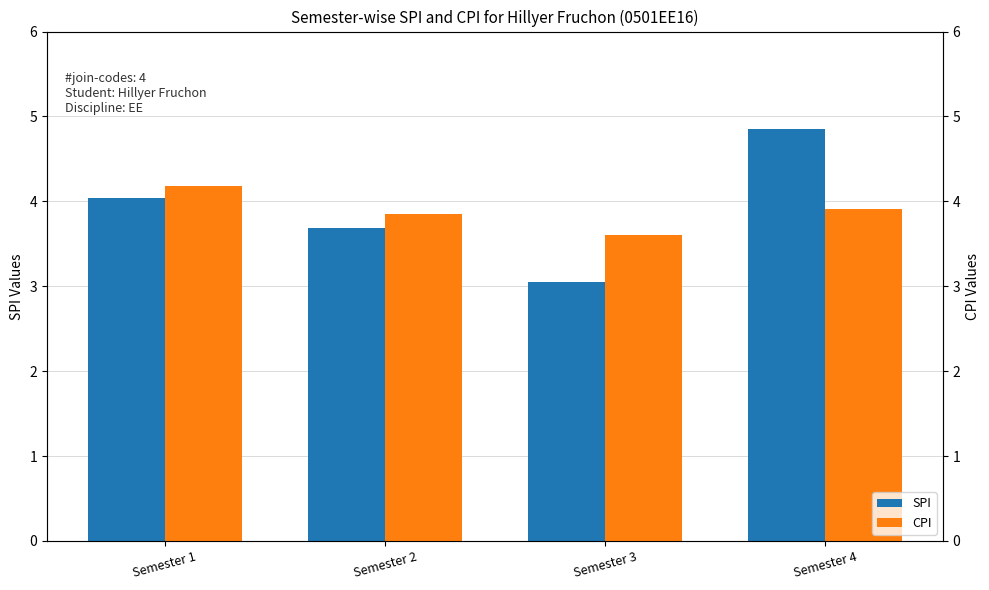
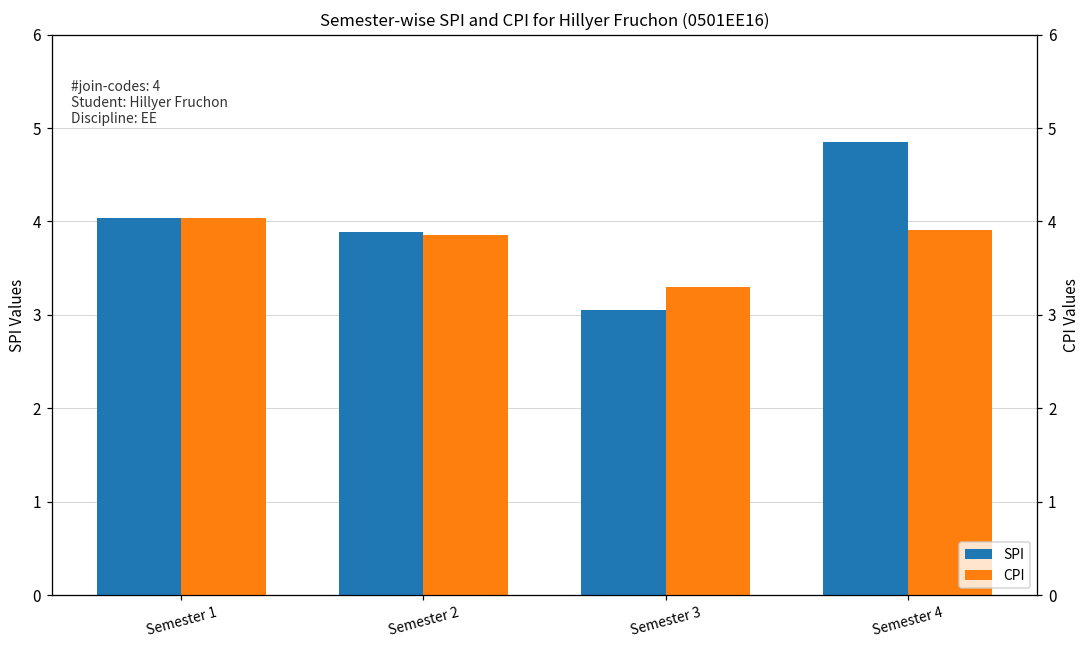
  {
    "SPI": {
      "Semester 1": 4.0,
-     "Semester 2": 3.7,
+     "Semester 2": 3.9,
      "Semester 3": 3.1,
      "Semester 4": 4.9
    },
    "CPI": {
-     "Semester 1": 4.2,
+     "Semester 1": 4.0,
      "Semester 2": 3.9,
-     "Semester 3": 3.6,
+     "Semester 3": 3.3,
      "Semester 4": 3.9
    }
  }
